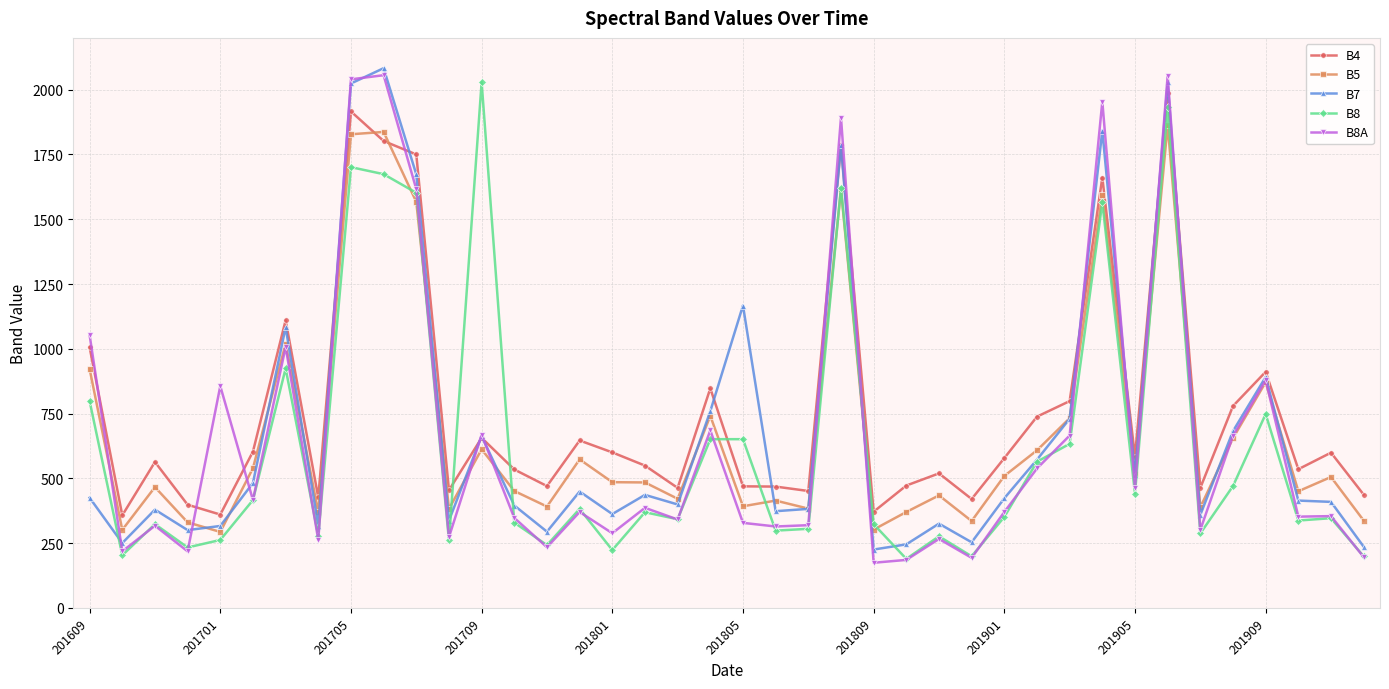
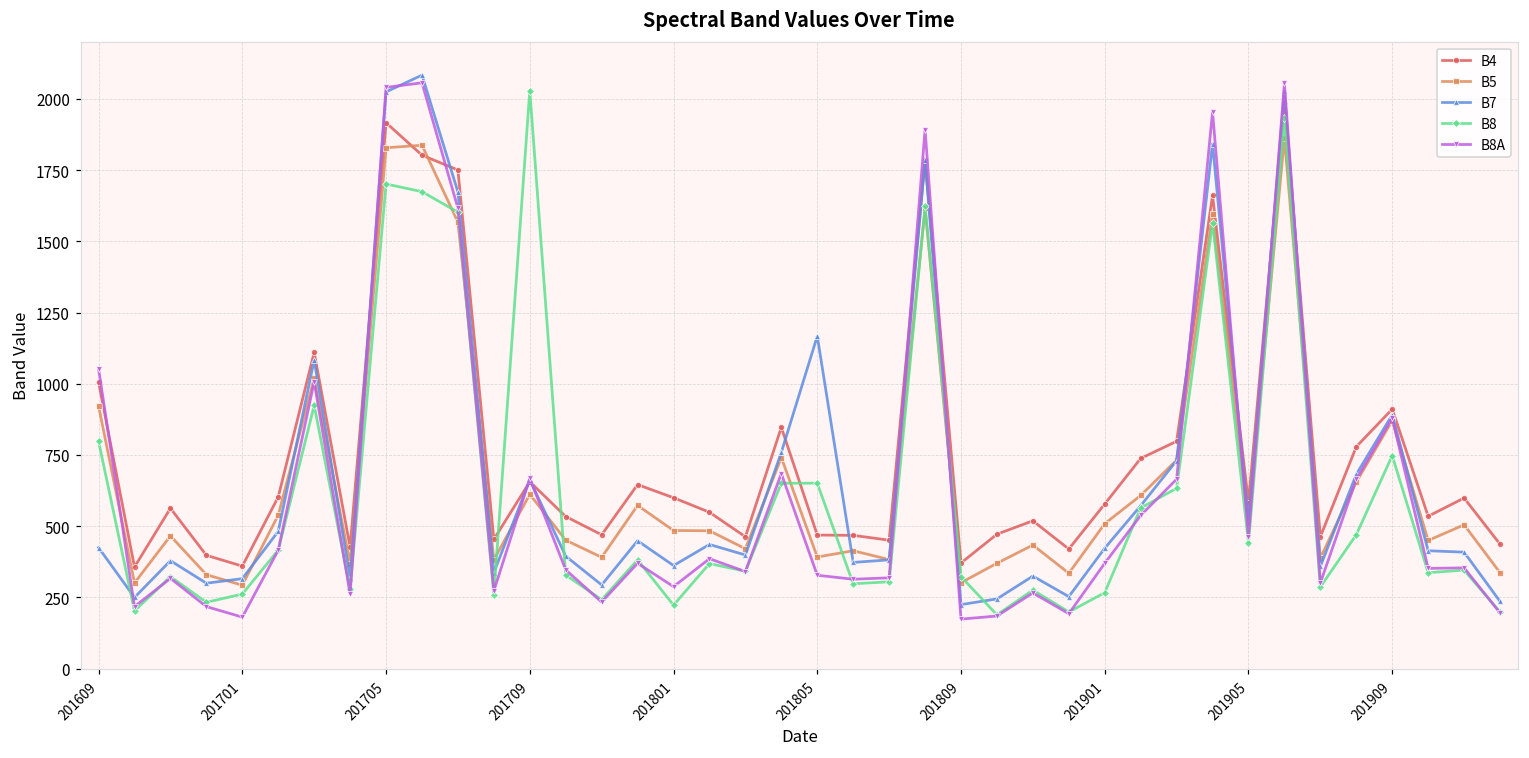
  {
    "B7": {
      "201609": 430,
      "201701": 320,
      "201705": 2020,
      "201801": 360,
      "201805": 1170,
      "201809": 230,
      "201901": 420,
      "201909": 890
    },
    "B8": {
      "201609": 800,
      "201701": 260,
      "201705": 1700,
      "201709": 2030,
      "201801": 220,
      "201805": 650,
      "201809": 320,
-     "201901": 350,
+     "201901": 270,
      "201905": 440,
      "201909": 750
    },
    "B8A": {
      "201609": 1050,
-     "201701": 860,
+     "201701": 180,
      "201705": 2040,
      "201801": 290,
      "201805": 330,
      "201809": 170,
      "201901": 370,
      "201905": 460
    }
  }
